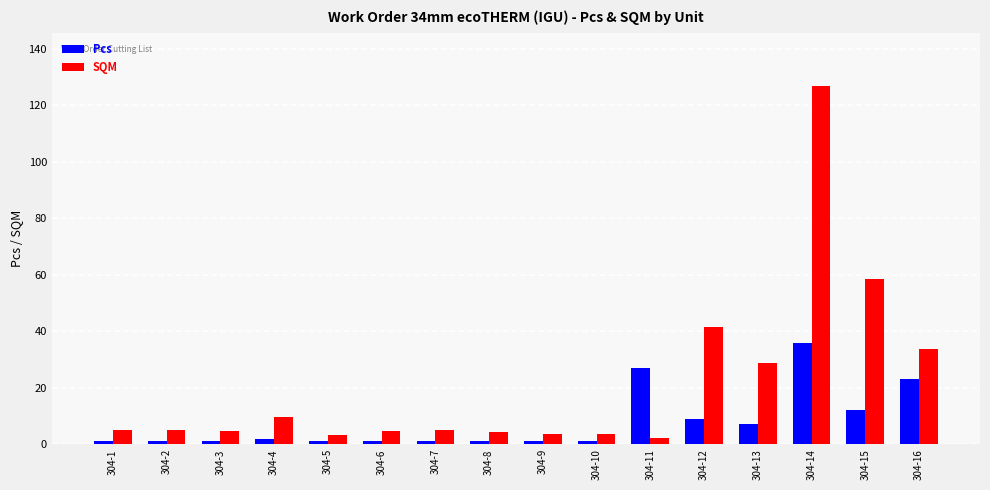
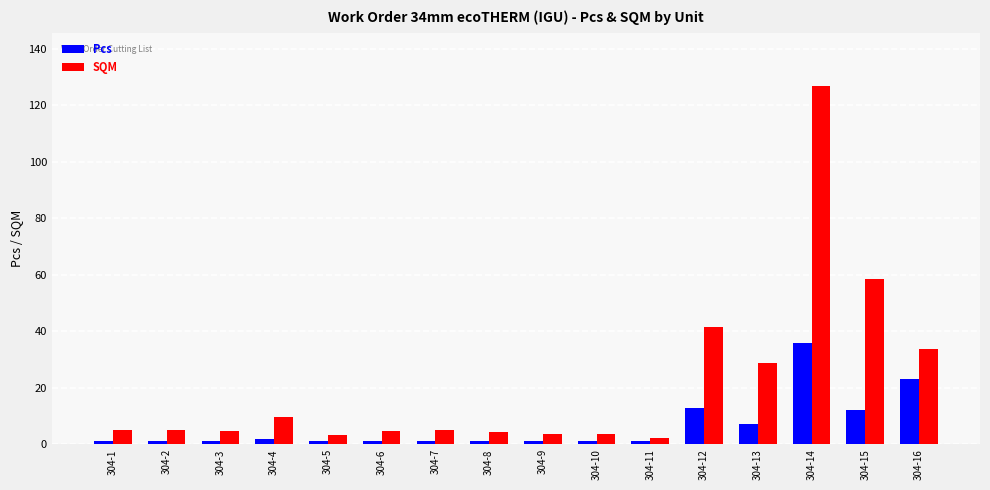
  {
    "Pcs": {
      "304-1": 1,
      "304-2": 1,
      "304-3": 1,
      "304-4": 2,
      "304-5": 1,
      "304-6": 1,
      "304-7": 1,
      "304-8": 1,
      "304-9": 1,
      "304-10": 1,
-     "304-11": 27,
-     "304-12": 9,
+     "304-11": 1,
+     "304-12": 13,
      "304-13": 7,
      "304-14": 36,
      "304-15": 12,
      "304-16": 23
    },
    "SQM": {
      "304-1": 5,
      "304-2": 5,
      "304-3": 5,
      "304-4": 10,
      "304-5": 3,
      "304-6": 5,
      "304-7": 5,
      "304-8": 4,
      "304-9": 4,
      "304-10": 4,
      "304-11": 2,
      "304-12": 42,
      "304-13": 29,
      "304-14": 127,
      "304-15": 59,
      "304-16": 34
    }
  }
